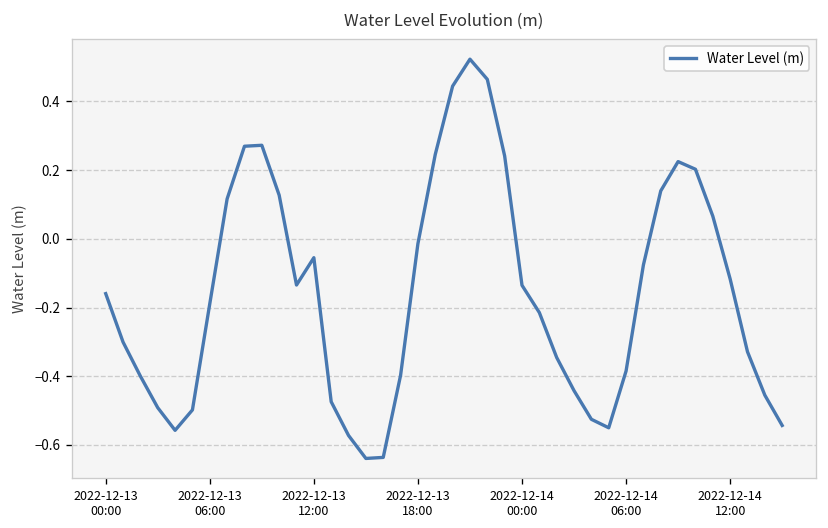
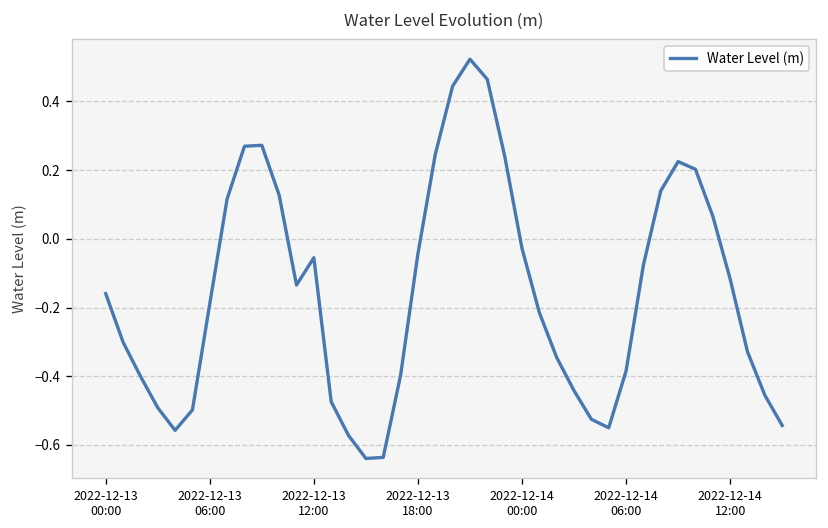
  {
    "2022-12-13 00:00": -0.16,
    "2022-12-13 06:00": -0.19,
    "2022-12-13 12:00": -0.06,
-   "2022-12-13 18:00": -0.01,
-   "2022-12-14 00:00": -0.14,
+   "2022-12-13 18:00": -0.04,
+   "2022-12-14 00:00": -0.03,
    "2022-12-14 06:00": -0.38,
    "2022-12-14 12:00": -0.12
  }
